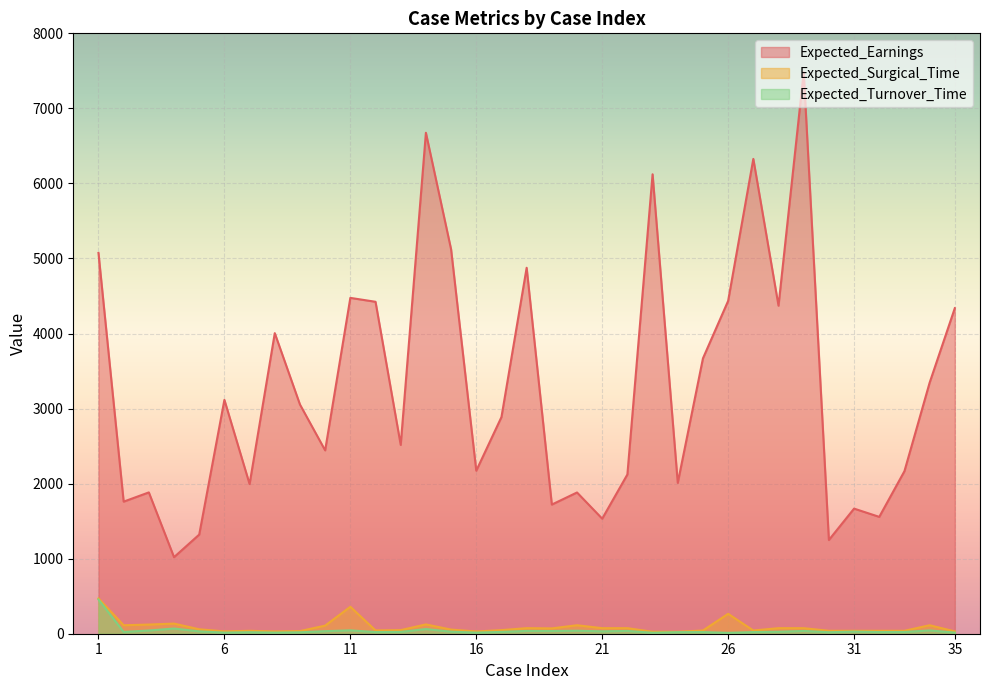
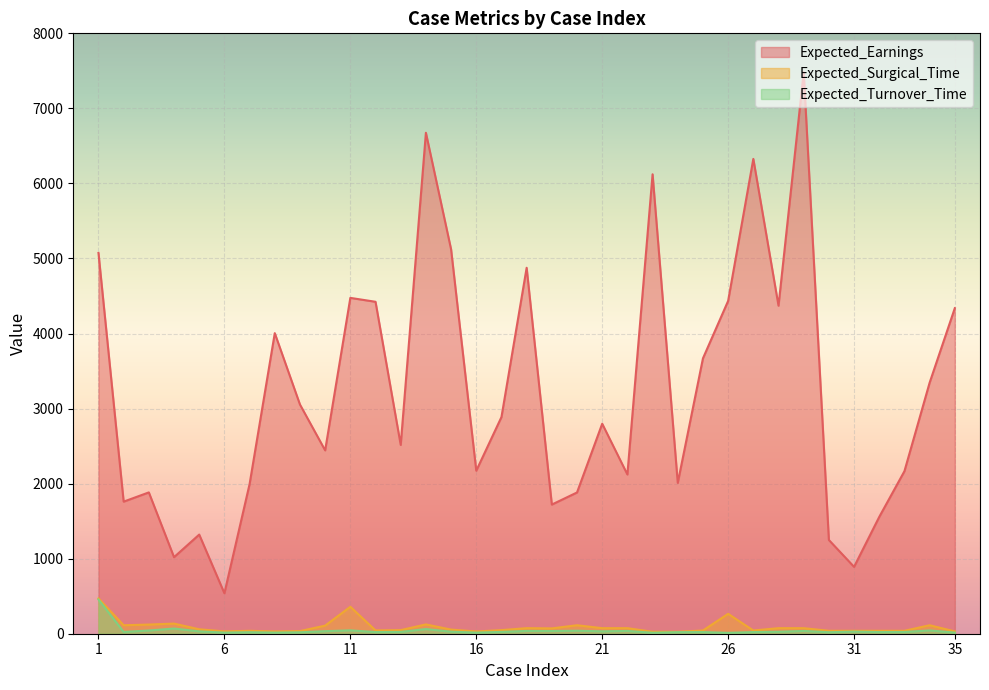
  {
    "Expected_Earnings": {
      "1": 5100,
-     "6": 3100,
+     "6": 500,
      "11": 4500,
      "16": 2200,
-     "21": 1500,
+     "21": 2800,
      "26": 4400,
-     "31": 1700,
+     "31": 900,
      "35": 4300
    },
    "Expected_Surgical_Time": {
      "11": 400,
      "21": 100,
      "26": 300
    },
    "Expected_Turnover_Time": {
      "11": 0,
      "21": 0,
      "26": 0
    }
  }
